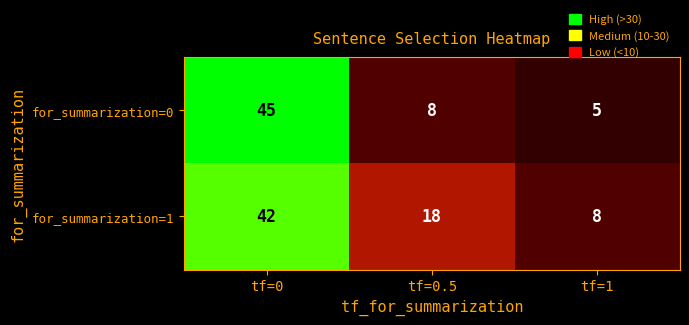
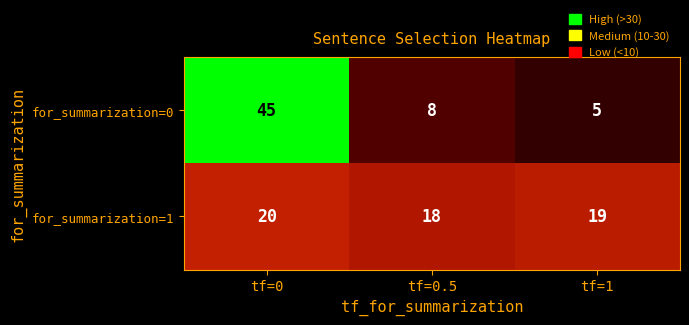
  {
    "for_summarization=0": {
      "tf=0": 45,
      "tf=0.5": 8,
      "tf=1": 5
    },
    "for_summarization=1": {
-     "tf=0": 42,
+     "tf=0": 20,
      "tf=0.5": 18,
-     "tf=1": 8
+     "tf=1": 19
    }
  }
